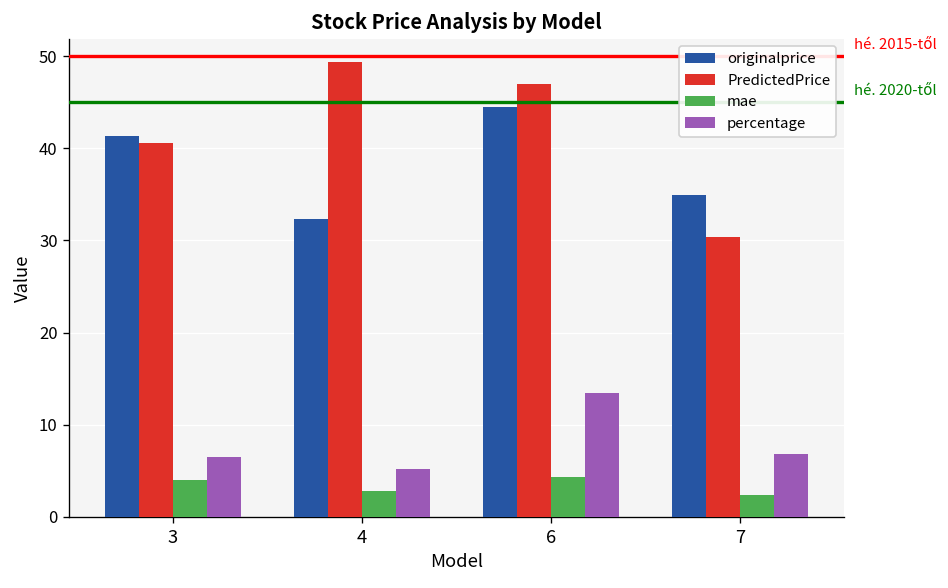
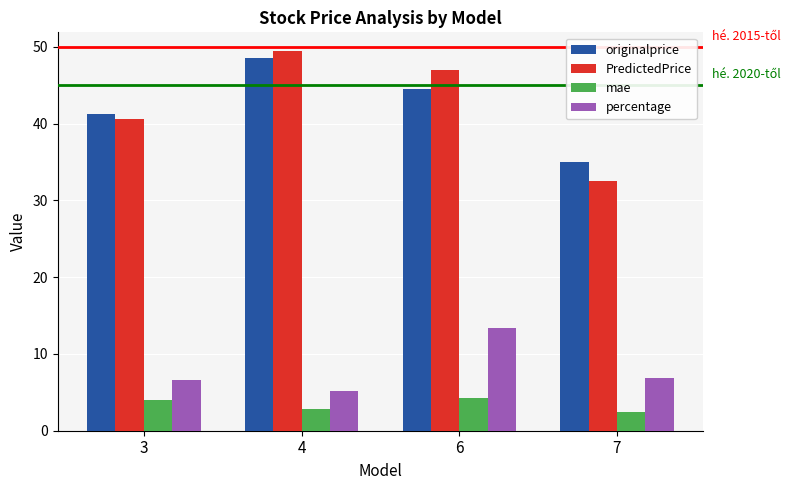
  {
    "originalprice": {
      "3": 41,
-     "4": 32,
+     "4": 49,
      "6": 45,
      "7": 35
    },
    "PredictedPrice": {
      "3": 41,
      "4": 49,
      "6": 47,
-     "7": 30
+     "7": 33
    },
    "mae": {
      "3": 4,
      "4": 3,
      "6": 4,
      "7": 2
    },
    "percentage": {
      "3": 7,
      "4": 5,
      "6": 13,
      "7": 7
    }
  }
